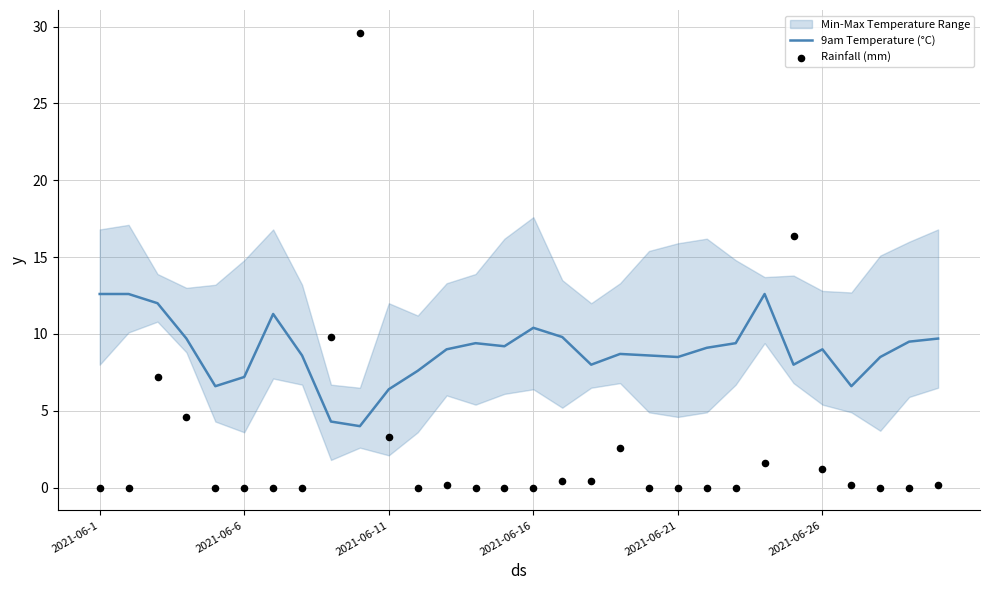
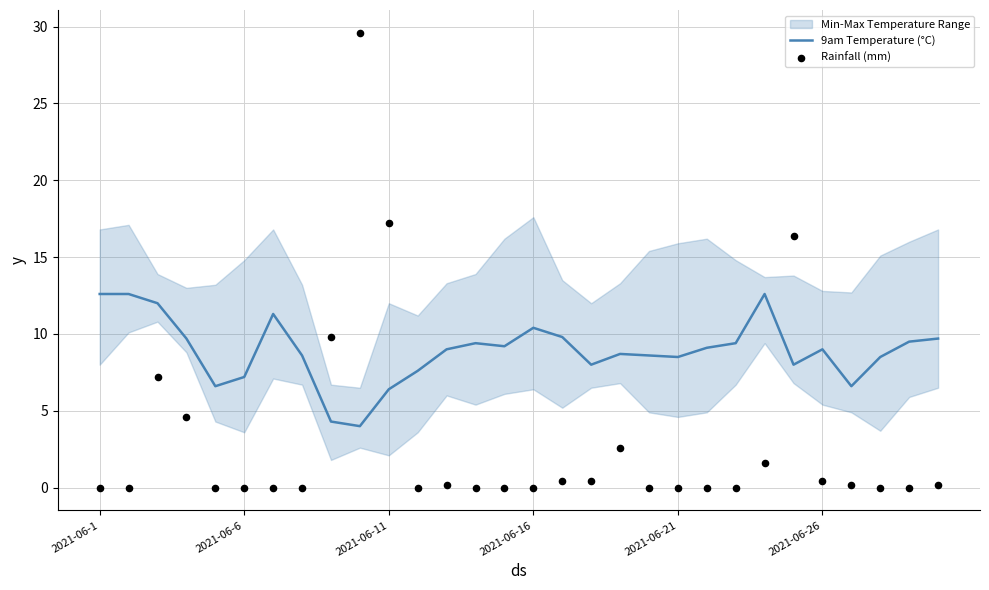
  {
    "Rainfall (mm)": {
-     "2021-06-11": 3.3,
-     "2021-06-26": 1.2
+     "2021-06-11": 17.2,
+     "2021-06-26": 0.4
    }
  }
